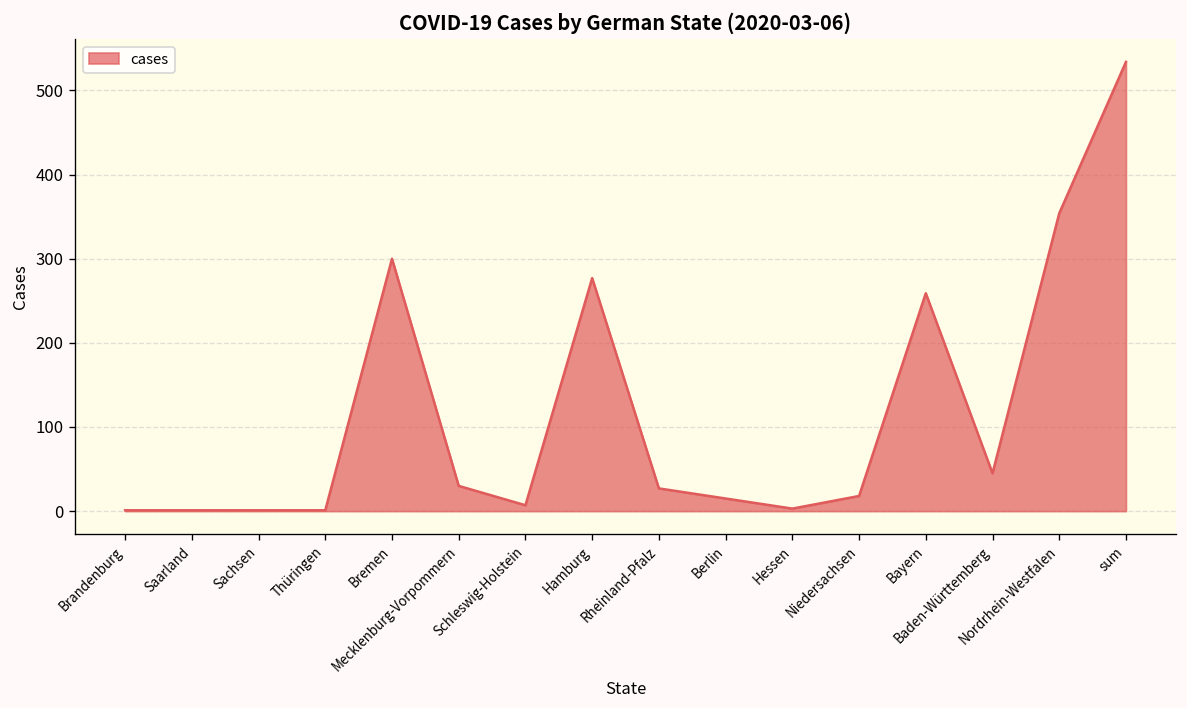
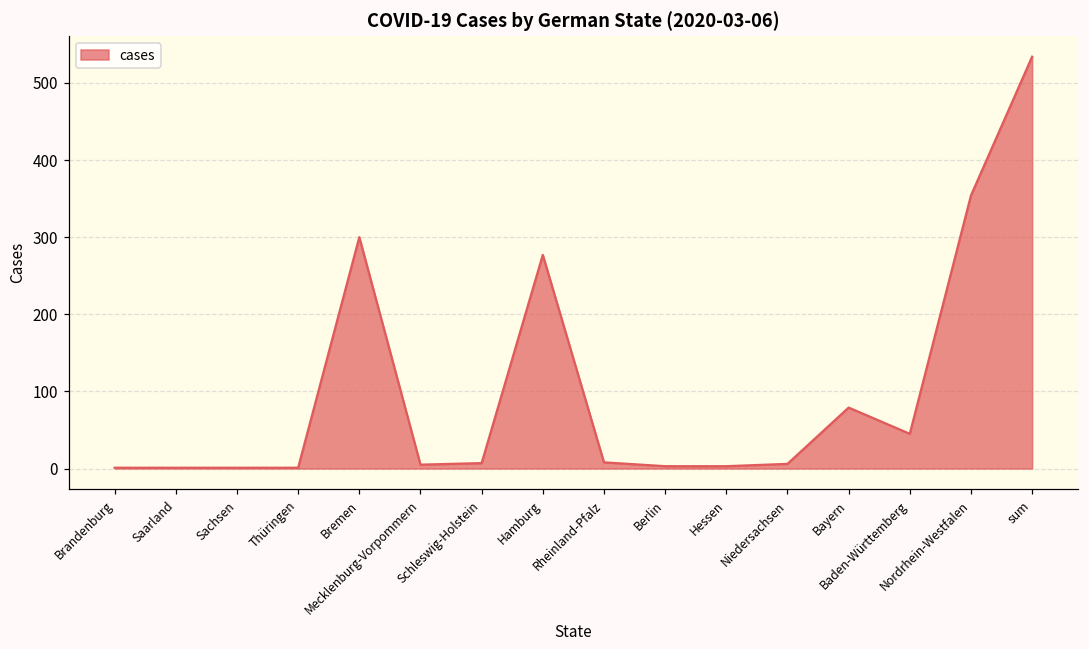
  {
    "Brandenburg": 0,
    "Saarland": 0,
    "Sachsen": 0,
    "Thüringen": 0,
    "Bremen": 300,
-   "Mecklenburg-Vorpommern": 30,
+   "Mecklenburg-Vorpommern": 10,
    "Schleswig-Holstein": 10,
    "Hamburg": 280,
-   "Rheinland-Pfalz": 30,
-   "Berlin": 20,
+   "Rheinland-Pfalz": 10,
+   "Berlin": 0,
    "Hessen": 0,
-   "Niedersachsen": 20,
-   "Bayern": 260,
+   "Niedersachsen": 10,
+   "Bayern": 80,
    "Baden-Württemberg": 50,
    "Nordrhein-Westfalen": 350,
    "sum": 530
  }
